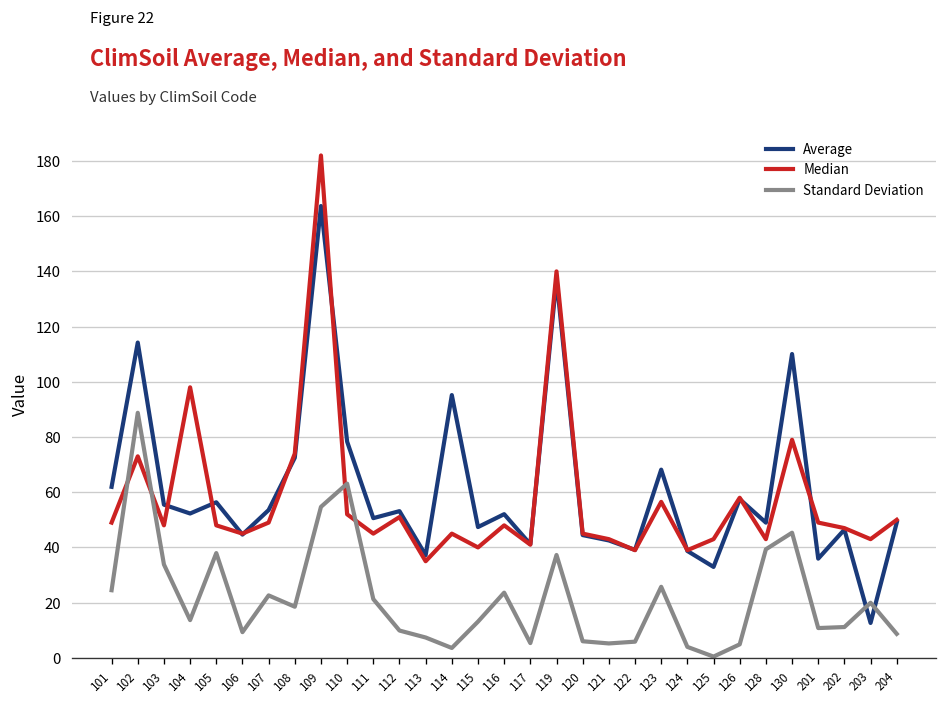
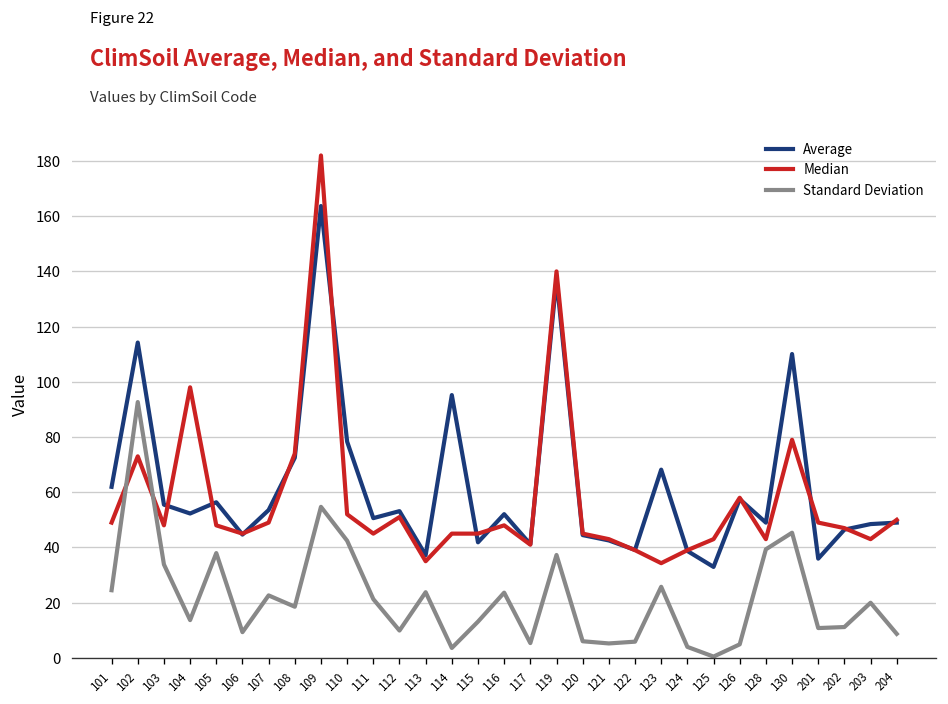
  {
    "Average": {
      "101": 62,
      "102": 114,
      "103": 55,
      "104": 52,
      "105": 56,
      "107": 54,
      "108": 72,
      "109": 164,
      "110": 78,
      "111": 51,
      "112": 53,
      "113": 37,
      "114": 95,
-     "115": 47,
+     "115": 42,
      "116": 52,
      "119": 137,
      "123": 68,
      "125": 33,
      "128": 49,
      "130": 110,
      "201": 36,
-     "203": 13
+     "203": 48
    },
    "Median": {
      "101": 49,
      "102": 73,
      "103": 48,
      "104": 98,
      "105": 48,
      "107": 49,
      "108": 74,
      "109": 182,
      "110": 52,
      "111": 45,
      "112": 51,
      "113": 35,
      "114": 45,
-     "115": 40,
+     "115": 45,
      "116": 48,
      "119": 140,
-     "123": 57,
+     "123": 34,
      "125": 43,
      "128": 43,
      "130": 79,
      "201": 49,
      "203": 43
    },
    "Standard Deviation": {
      "101": 25,
-     "102": 89,
+     "102": 93,
      "103": 34,
      "104": 14,
      "105": 38,
      "106": 9,
      "107": 23,
      "108": 19,
      "109": 55,
-     "110": 63,
+     "110": 42,
      "111": 21,
      "112": 10,
-     "113": 7,
+     "113": 24,
      "114": 4,
      "115": 13,
      "116": 24,
      "117": 5,
      "119": 37,
      "120": 6,
      "121": 5,
      "122": 6,
      "123": 26,
      "124": 4,
      "125": 0,
      "126": 5,
      "128": 39,
      "130": 45,
      "201": 11,
      "202": 11,
      "203": 20,
      "204": 9
    }
  }
